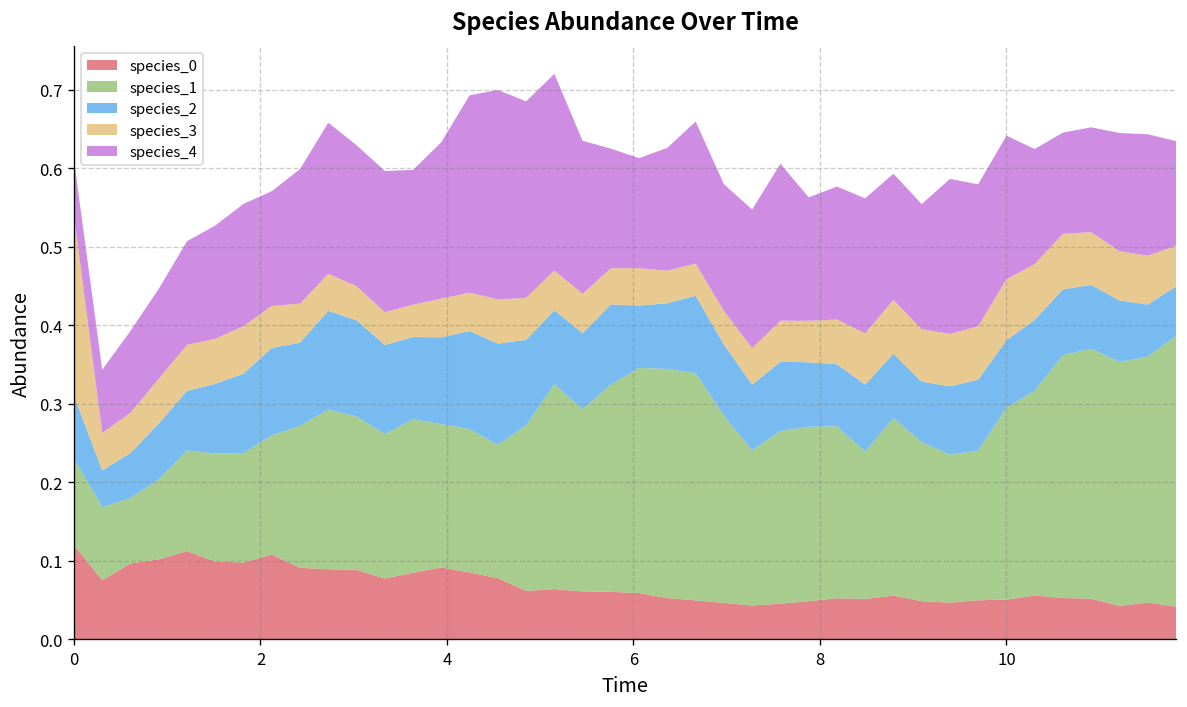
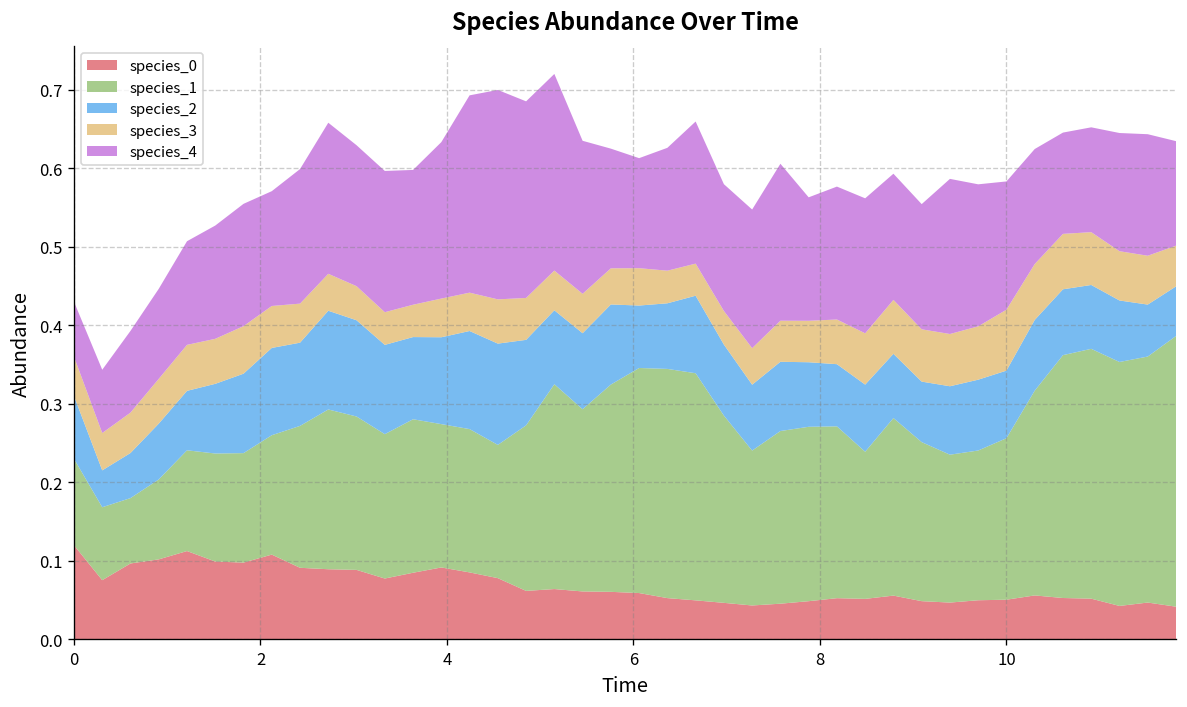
  {
    "species_0": {
      "0": 0.12,
      "10": 0.05
    },
    "species_1": {
      "0": 0.11,
-     "10": 0.24
+     "10": 0.21
    },
    "species_2": {
      "0": 0.08,
      "10": 0.09
    },
    "species_3": {
-     "0": 0.23,
+     "0": 0.05,
      "10": 0.08
    },
    "species_4": {
      "0": 0.07,
-     "10": 0.18
+     "10": 0.16
    }
  }
